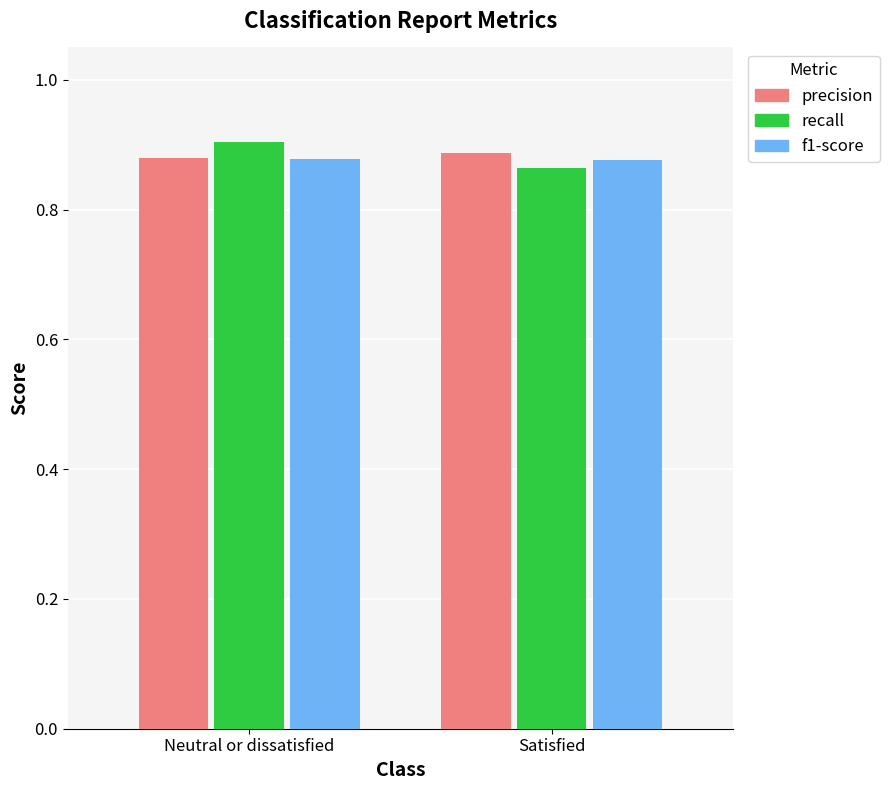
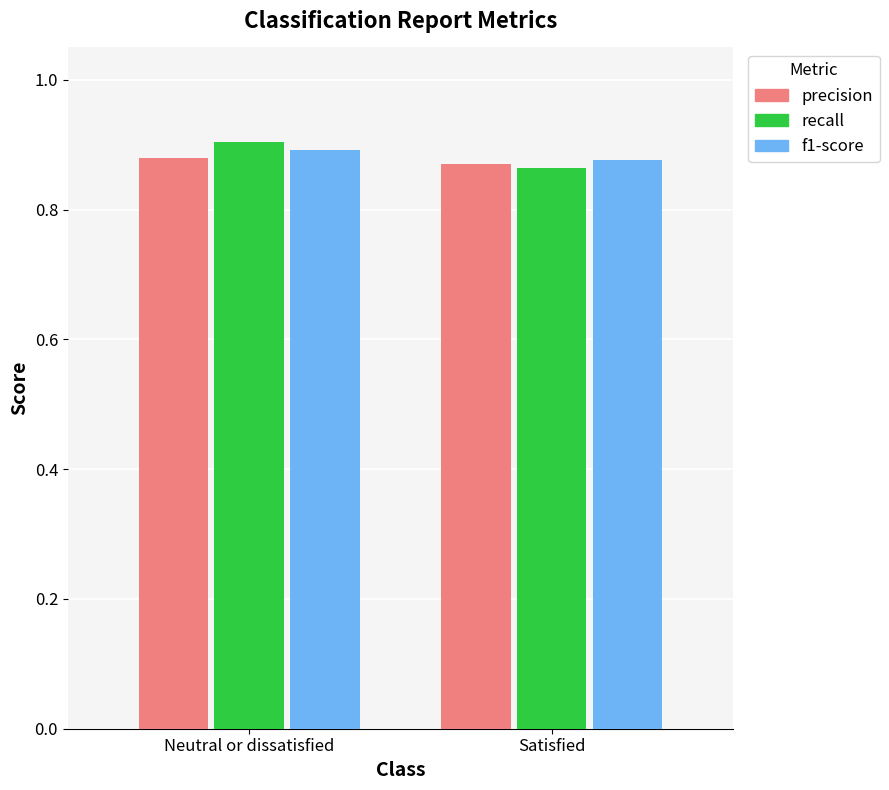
  {
    "precision": {
      "Neutral or dissatisfied": 0.88,
-     "Satisfied": 0.89
+     "Satisfied": 0.87
    },
    "recall": {
      "Neutral or dissatisfied": 0.90,
      "Satisfied": 0.86
    },
    "f1-score": {
-     "Neutral or dissatisfied": 0.88,
+     "Neutral or dissatisfied": 0.89,
      "Satisfied": 0.88
    }
  }
